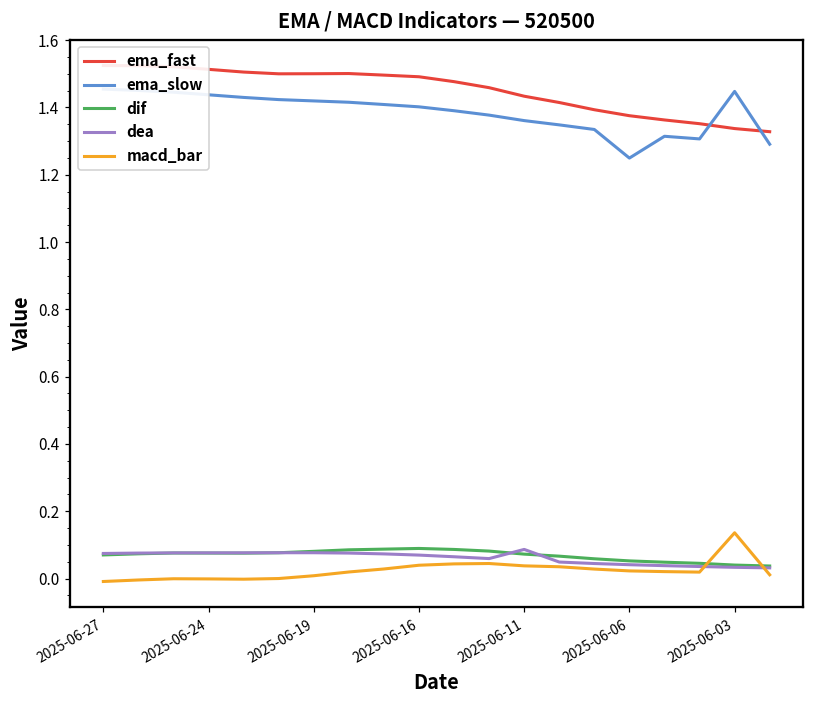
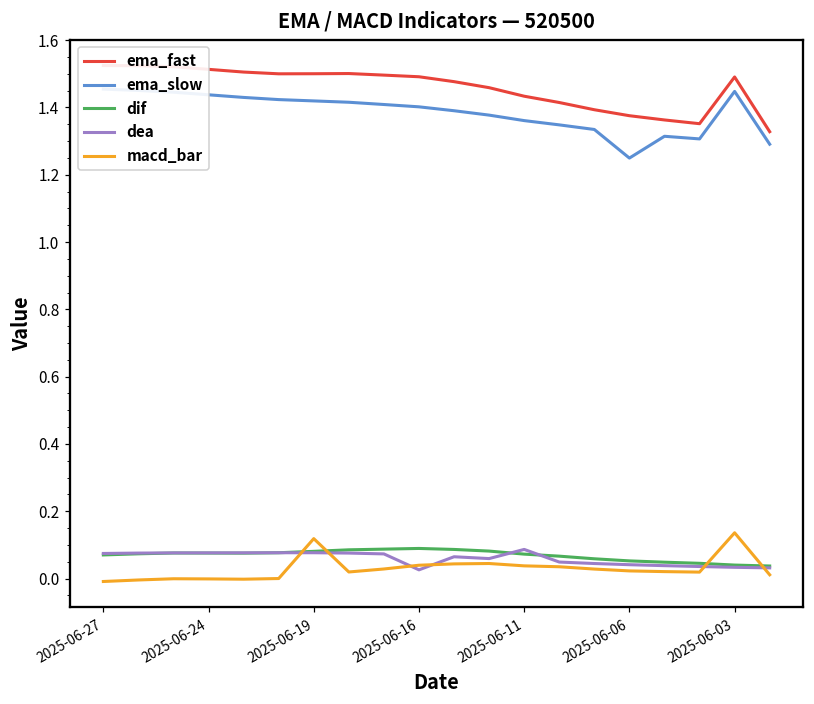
  {
    "ema_fast": {
      "2025-06-19": 1.50,
      "2025-06-16": 1.49,
      "2025-06-11": 1.43,
      "2025-06-06": 1.38,
-     "2025-06-03": 1.34
+     "2025-06-03": 1.49
    },
    "ema_slow": {
      "2025-06-19": 1.42,
      "2025-06-16": 1.40,
      "2025-06-11": 1.36,
      "2025-06-06": 1.25,
      "2025-06-03": 1.45
    },
    "dif": {
      "2025-06-16": 0.09,
      "2025-06-11": 0.07,
      "2025-06-06": 0.05
    },
    "dea": {
-     "2025-06-16": 0.07,
+     "2025-06-16": 0.03,
      "2025-06-11": 0.09,
      "2025-06-06": 0.04
    },
    "macd_bar": {
      "2025-06-27": -0.01,
      "2025-06-24": 0.00,
-     "2025-06-19": 0.01,
+     "2025-06-19": 0.12,
      "2025-06-16": 0.04,
      "2025-06-11": 0.04,
      "2025-06-06": 0.02,
      "2025-06-03": 0.14
    }
  }
